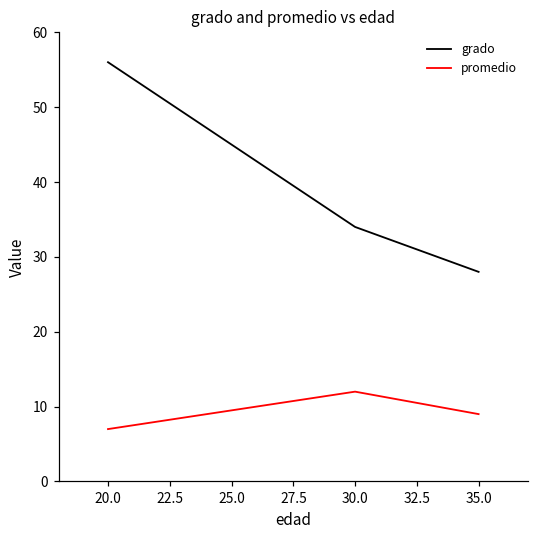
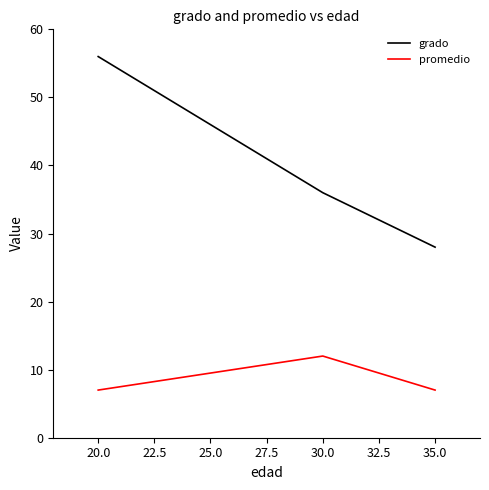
  {
    "grado": {
      "20.0": 56,
-     "30.0": 34,
+     "30.0": 36,
      "35.0": 28
    },
    "promedio": {
      "20.0": 7,
      "30.0": 12,
-     "35.0": 9
+     "35.0": 7
    }
  }
